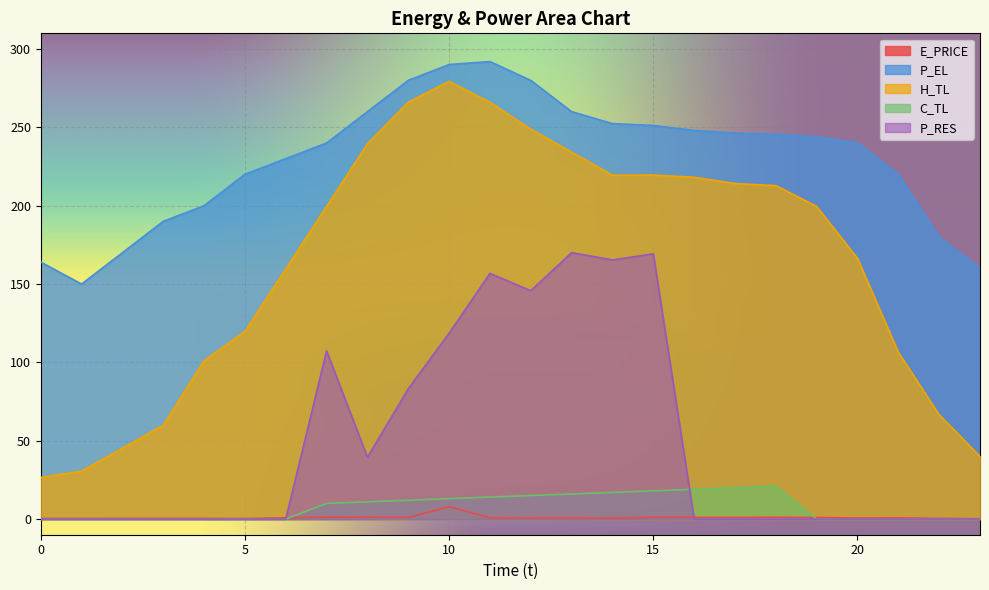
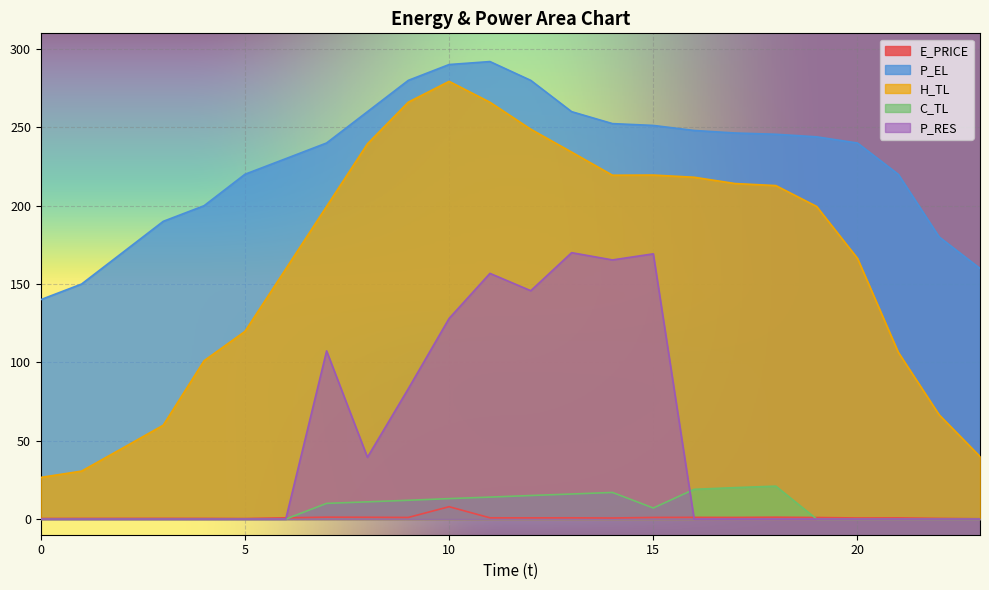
  {
    "E_PRICE": {
      "10": 8,
      "15": 1
    },
    "P_EL": {
-     "0": 164,
+     "0": 140,
      "5": 220,
      "10": 290,
      "15": 251,
      "20": 240
    },
    "H_TL": {
      "0": 27,
      "5": 120,
      "10": 279,
      "15": 220,
      "20": 166
    },
    "C_TL": {
      "10": 13,
-     "15": 18
+     "15": 7
    },
    "P_RES": {
-     "10": 119,
+     "10": 128,
      "15": 169
    }
  }
